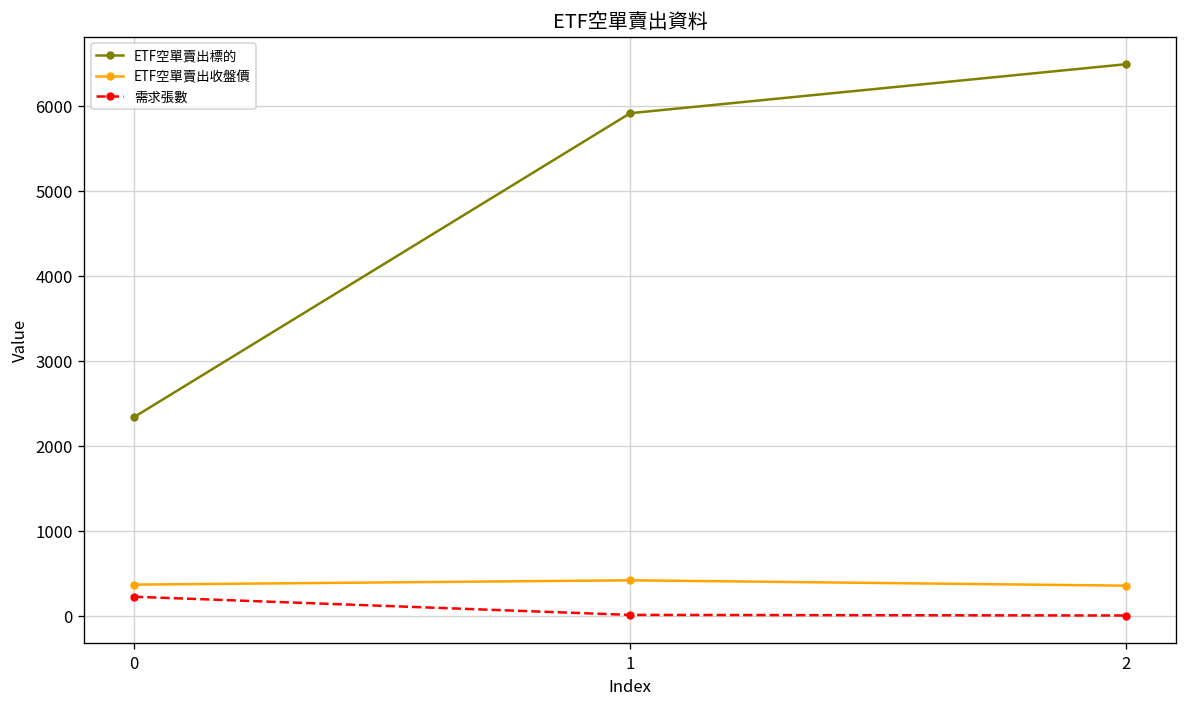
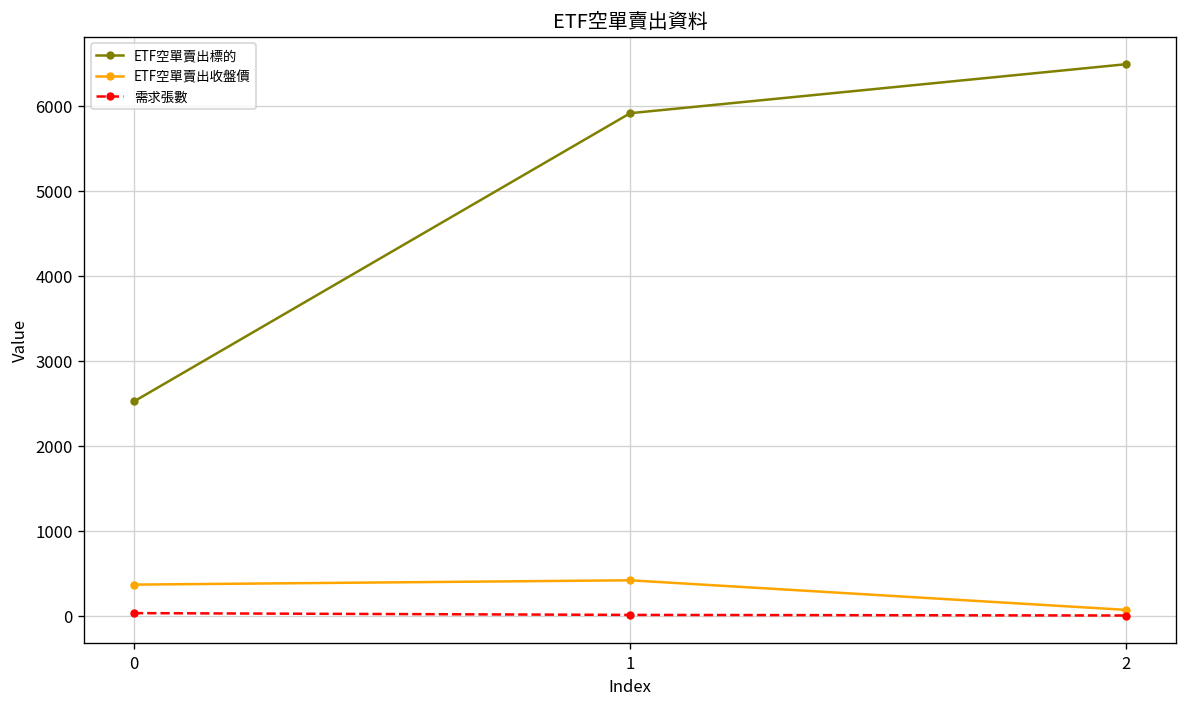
  {
    "ETF空單賣出標的": {
-     "0": 2300,
+     "0": 2500,
      "1": 5900,
      "2": 6500
    },
    "ETF空單賣出收盤價": {
      "0": 400,
      "1": 400,
-     "2": 400
+     "2": 100
    },
    "需求張數": {
-     "0": 200,
+     "0": 0,
      "1": 0,
      "2": 0
    }
  }
